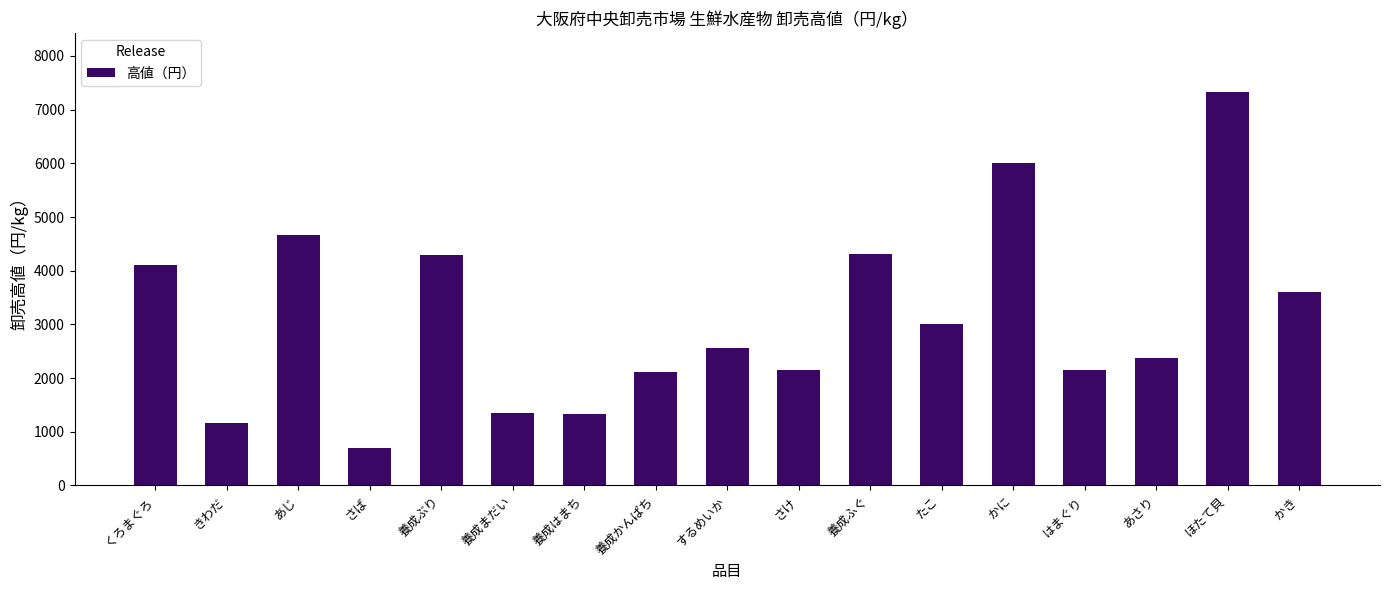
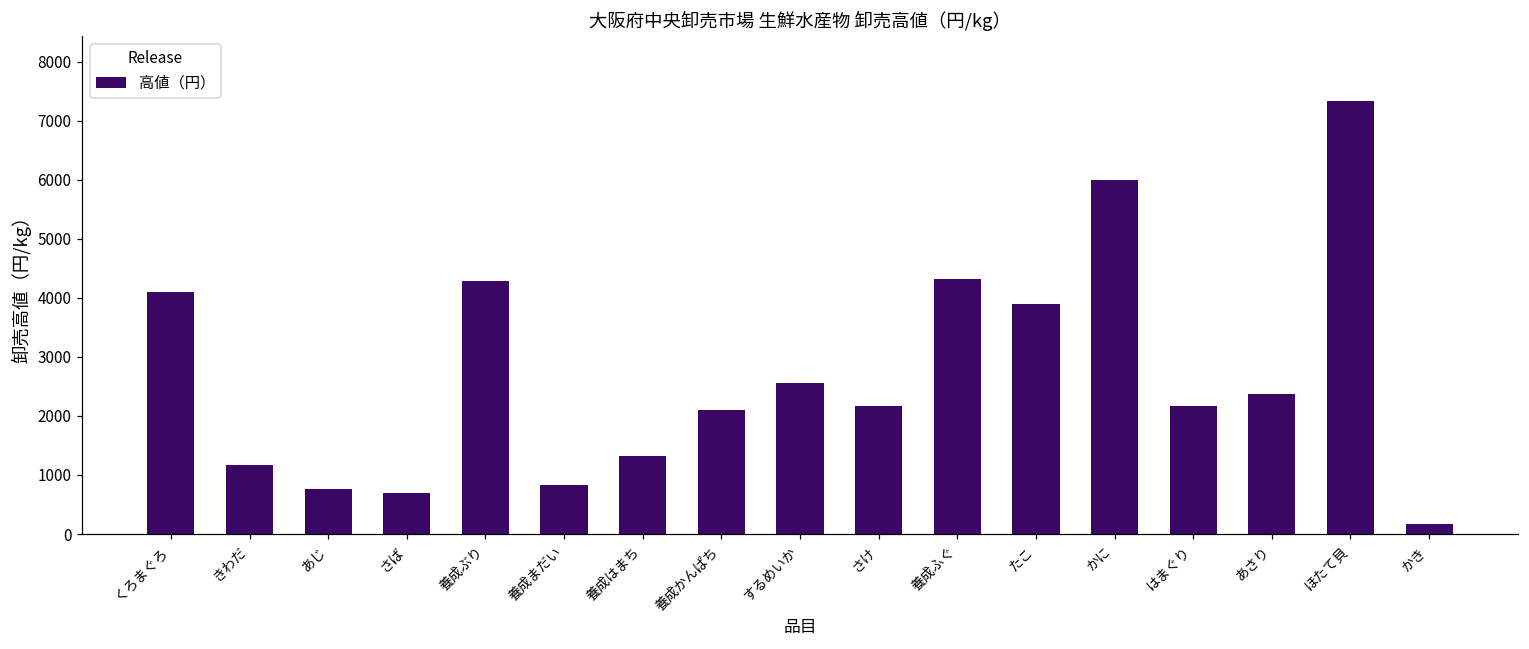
  {
    "くろまぐろ": 4100,
    "きわだ": 1200,
-   "あじ": 4700,
+   "あじ": 800,
    "さば": 700,
    "養成ぶり": 4300,
-   "養成まだい": 1400,
+   "養成まだい": 800,
    "養成はまち": 1300,
    "養成かんぱち": 2100,
    "するめいか": 2600,
    "さけ": 2200,
    "養成ふぐ": 4300,
-   "たこ": 3000,
+   "たこ": 3900,
    "かに": 6000,
    "はまぐり": 2200,
    "あさり": 2400,
    "ほたて貝": 7300,
-   "かき": 3600
+   "かき": 200
  }
